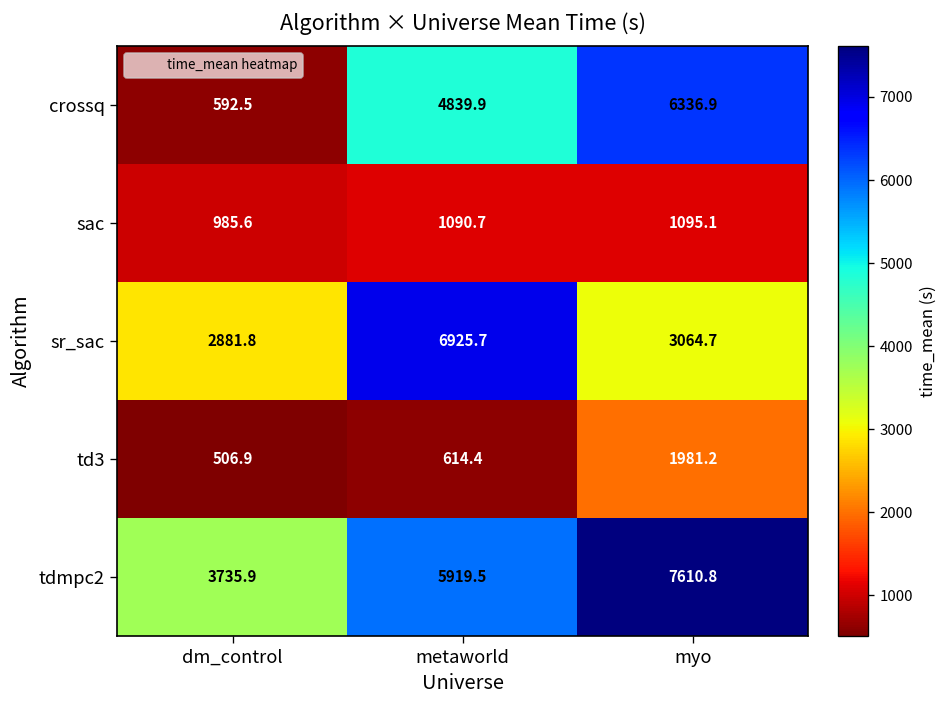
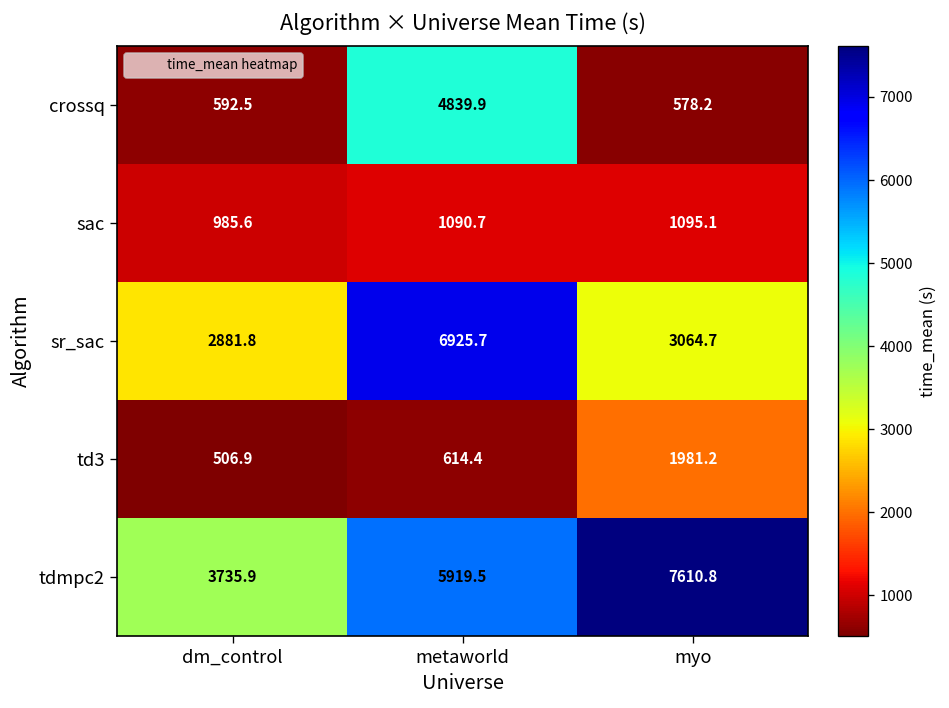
  {
    "crossq": {
      "dm_control": 592.5,
      "metaworld": 4839.9,
-     "myo": 6336.9
+     "myo": 578.2
    },
    "sac": {
      "dm_control": 985.6,
      "metaworld": 1090.7,
      "myo": 1095.1
    },
    "sr_sac": {
      "dm_control": 2881.8,
      "metaworld": 6925.7,
      "myo": 3064.7
    },
    "td3": {
      "dm_control": 506.9,
      "metaworld": 614.4,
      "myo": 1981.2
    },
    "tdmpc2": {
      "dm_control": 3735.9,
      "metaworld": 5919.5,
      "myo": 7610.8
    }
  }
